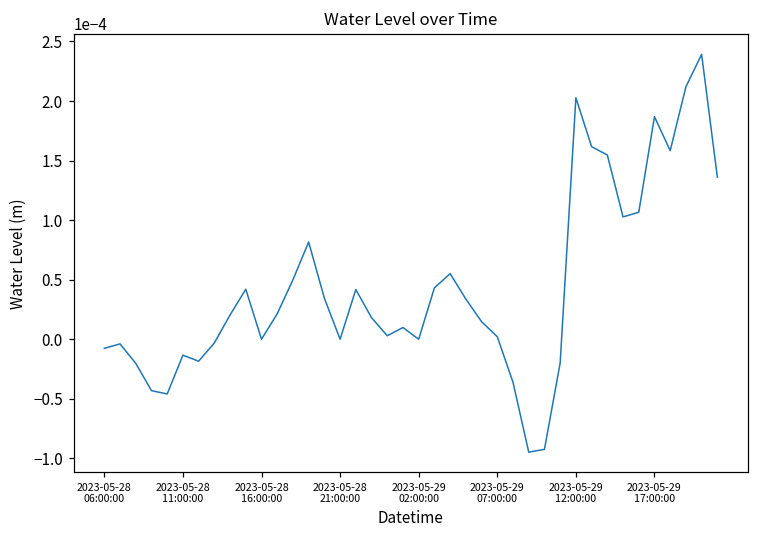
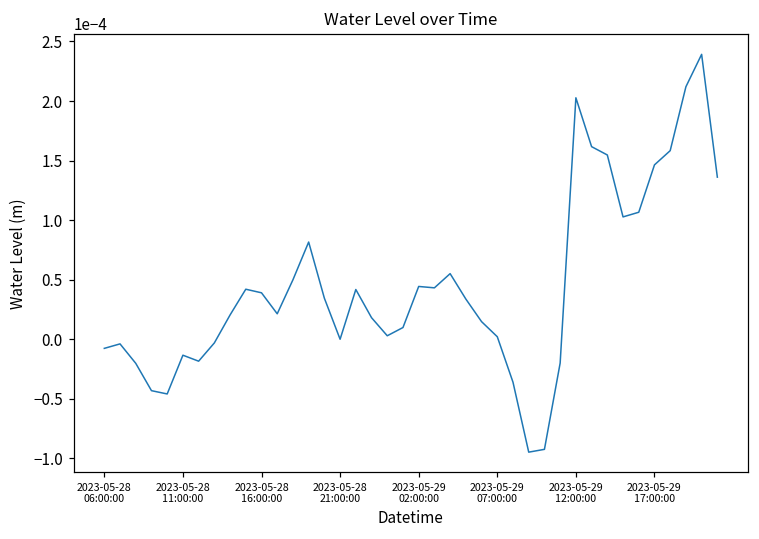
  {
    "2023-05-28 06:00:00": -0.000008,
    "2023-05-28 11:00:00": -0.000013,
-   "2023-05-28 16:00:00": 0.00000,
+   "2023-05-28 16:00:00": 0.00004,
    "2023-05-28 21:00:00": 0.000000,
-   "2023-05-29 02:00:00": 0.00000,
+   "2023-05-29 02:00:00": 0.00004,
    "2023-05-29 07:00:00": 0.000002,
    "2023-05-29 12:00:00": 0.000203,
-   "2023-05-29 17:00:00": 0.000187
+   "2023-05-29 17:00:00": 0.000146
  }
